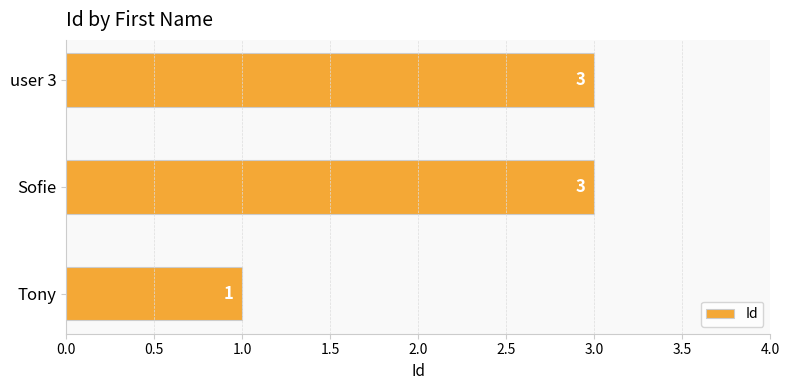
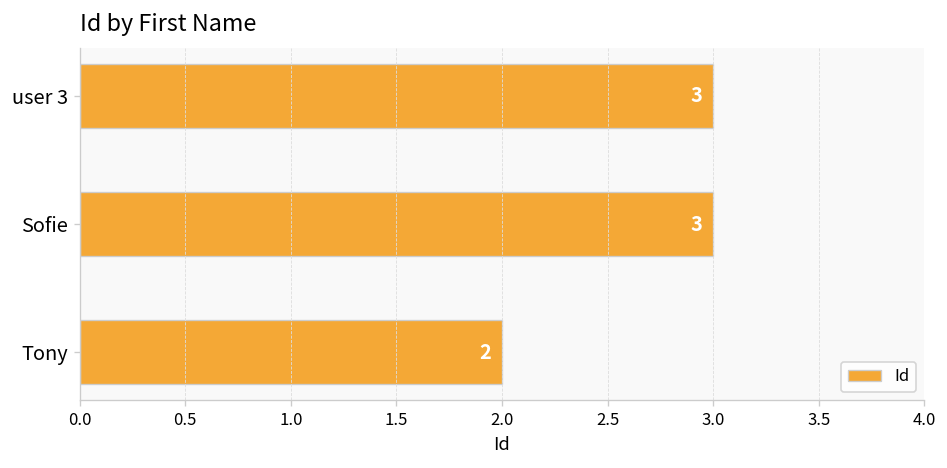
  {
    "user 3": 3,
    "Sofie": 3,
-   "Tony": 1
+   "Tony": 2
  }
